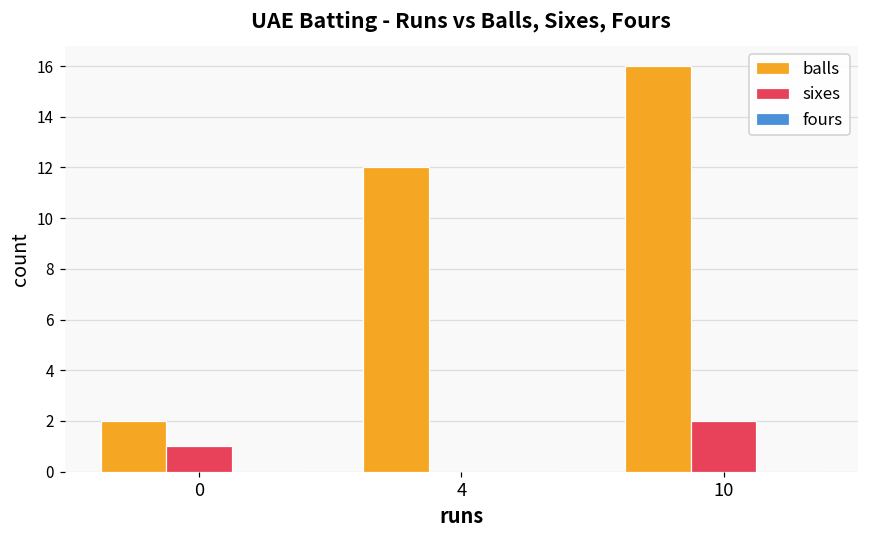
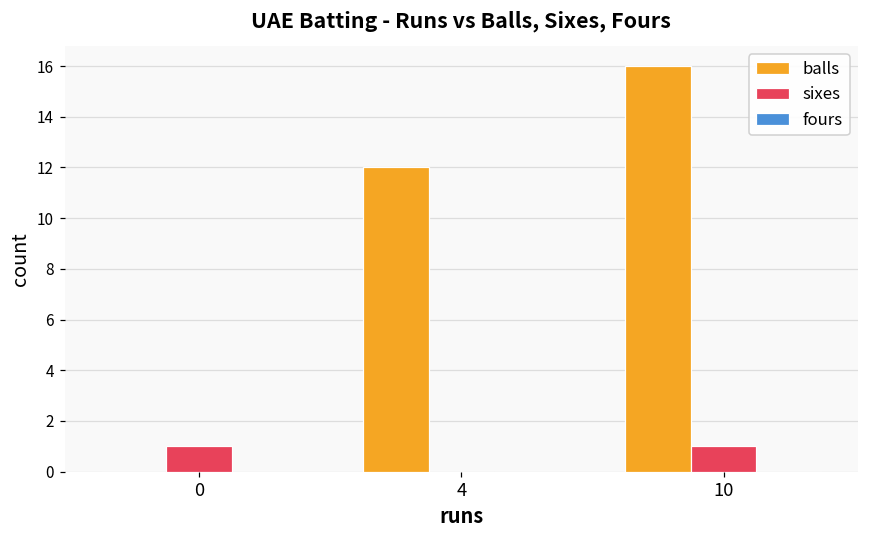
  {
    "balls": {
-     "0": 2,
+     "0": 0,
      "4": 12,
      "10": 16
    },
    "sixes": {
      "0": 1,
      "4": 0,
-     "10": 2
+     "10": 1
    },
    "fours": {
      "0": 0,
      "4": 0,
      "10": 0
    }
  }
